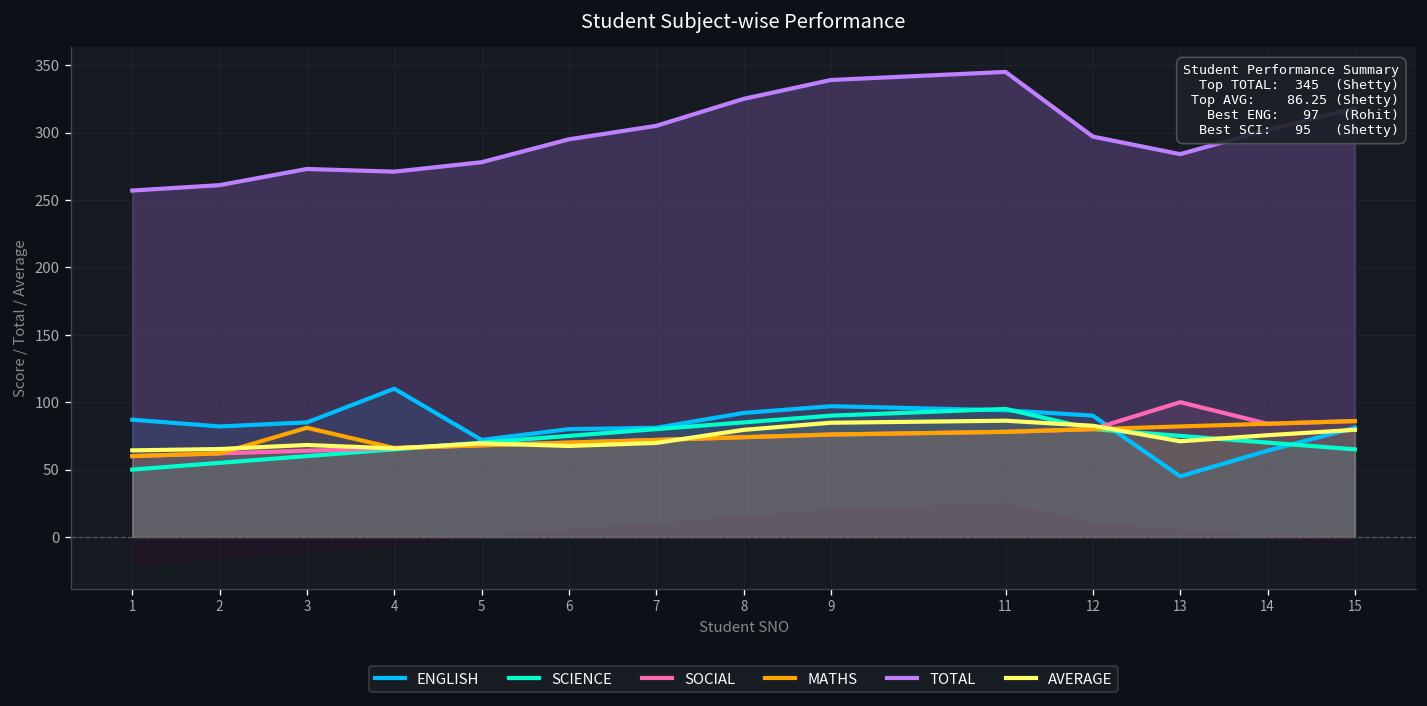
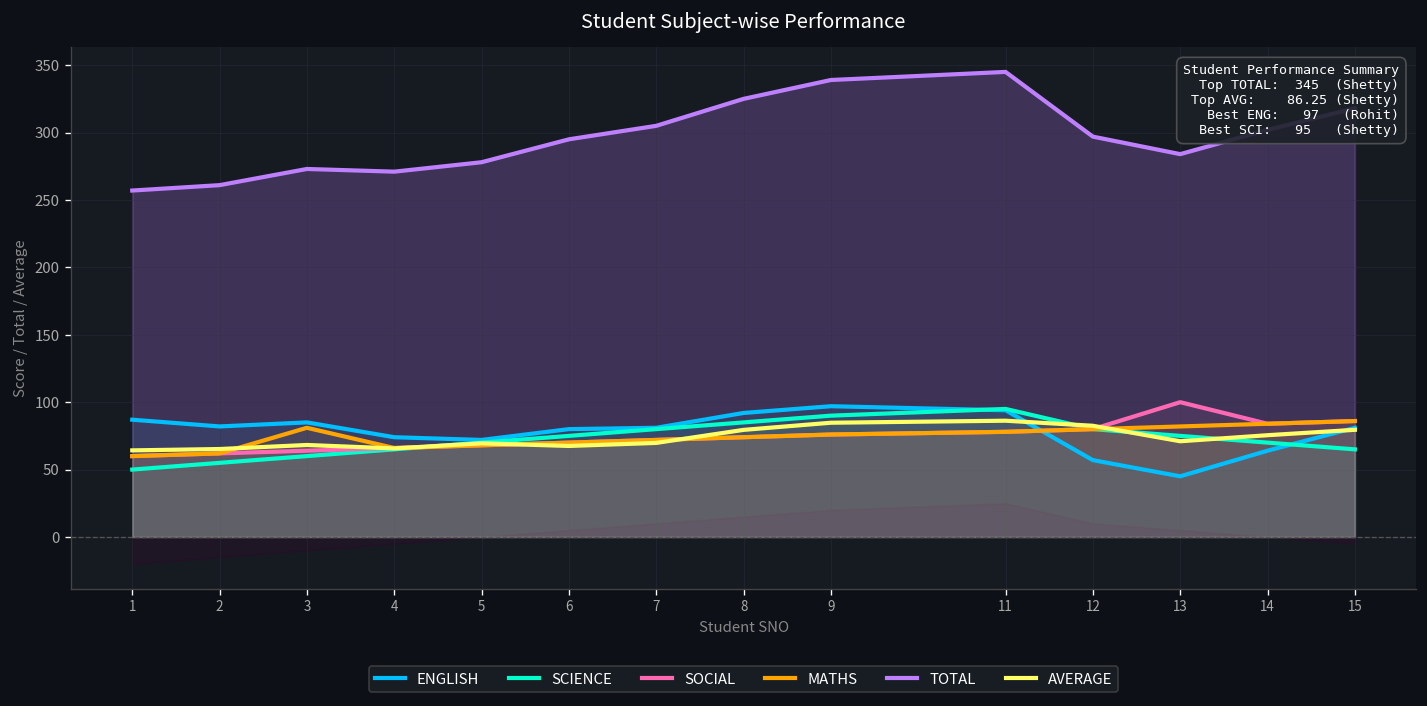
  {
    "ENGLISH": {
      "1": 87,
      "2": 82,
      "3": 85,
-     "4": 110,
+     "4": 74,
      "6": 80,
      "8": 92,
      "9": 97,
-     "12": 90,
+     "12": 57,
      "13": 45,
      "14": 64
    },
    "SCIENCE": {
      "1": 50,
      "2": 55,
      "3": 60,
      "6": 75,
      "8": 85,
      "9": 90,
      "13": 75,
      "14": 70,
      "15": 65
    },
    "SOCIAL": {
      "3": 64,
      "13": 100
    },
    "MATHS": {
      "3": 81,
      "13": 82
    },
    "TOTAL": {
      "1": 257,
      "2": 261,
      "3": 273,
      "4": 271,
      "5": 278,
      "6": 295,
      "7": 305,
      "8": 325,
      "9": 339,
      "11": 345,
      "12": 297,
      "13": 284
    },
    "AVERAGE": {
      "1": 64,
      "2": 65,
      "3": 68,
      "6": 68,
      "8": 79,
      "9": 85,
      "11": 86,
      "12": 83,
      "13": 71,
      "14": 76
    }
  }
